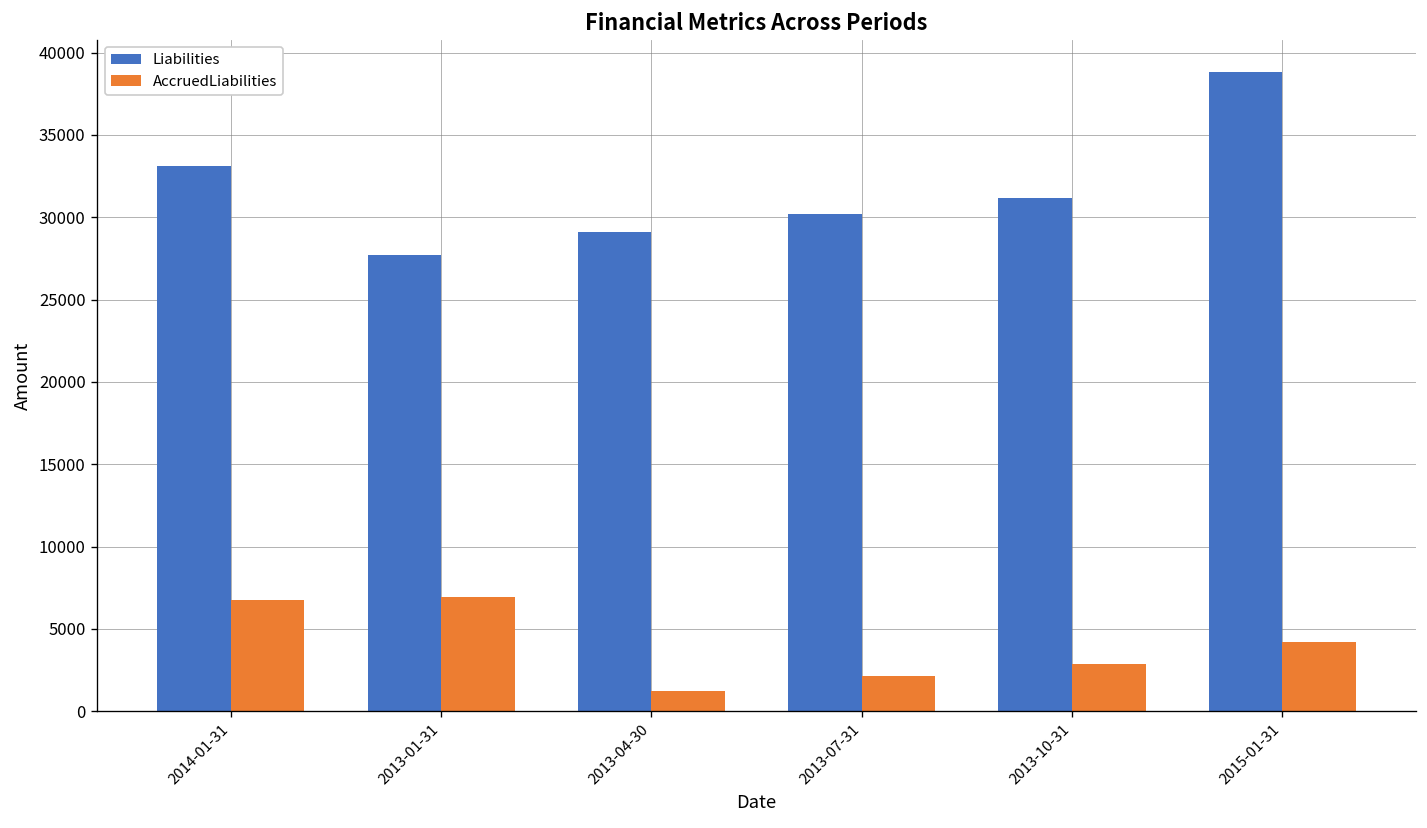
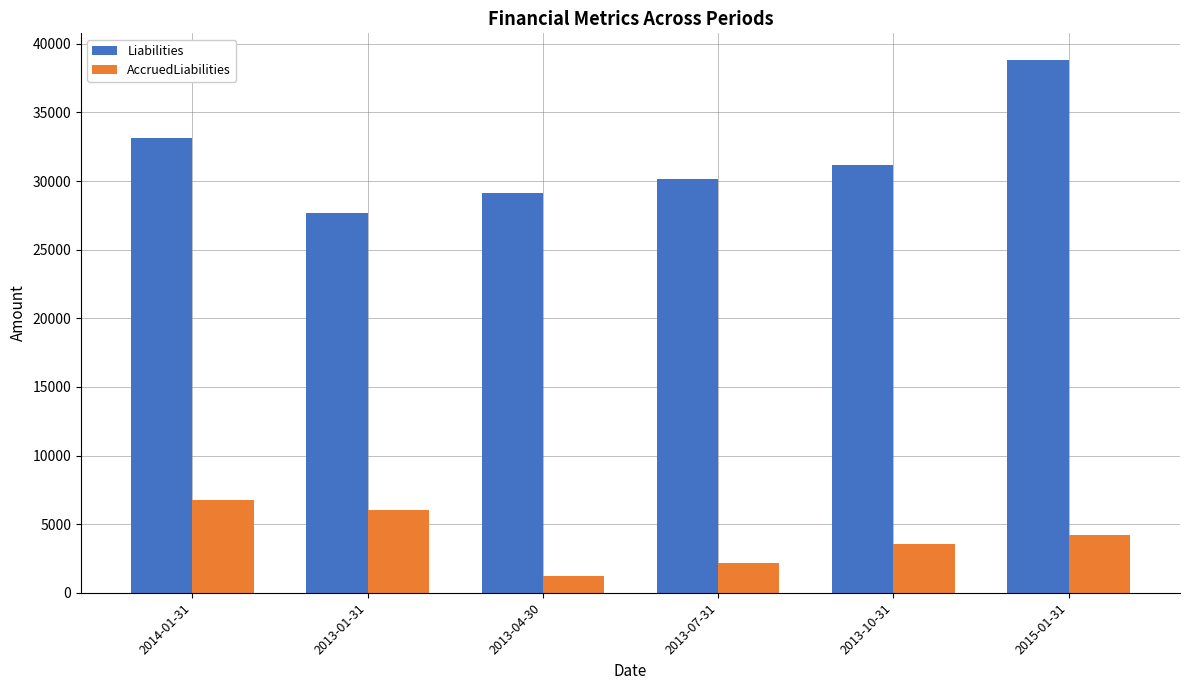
  {
    "Liabilities": {
      "2014-01-31": 33100,
      "2013-01-31": 27700,
      "2013-04-30": 29100,
      "2013-07-31": 30200,
      "2013-10-31": 31200,
      "2015-01-31": 38800
    },
    "AccruedLiabilities": {
      "2014-01-31": 6800,
-     "2013-01-31": 7000,
+     "2013-01-31": 6000,
      "2013-04-30": 1200,
      "2013-07-31": 2200,
-     "2013-10-31": 2900,
+     "2013-10-31": 3600,
      "2015-01-31": 4200
    }
  }
